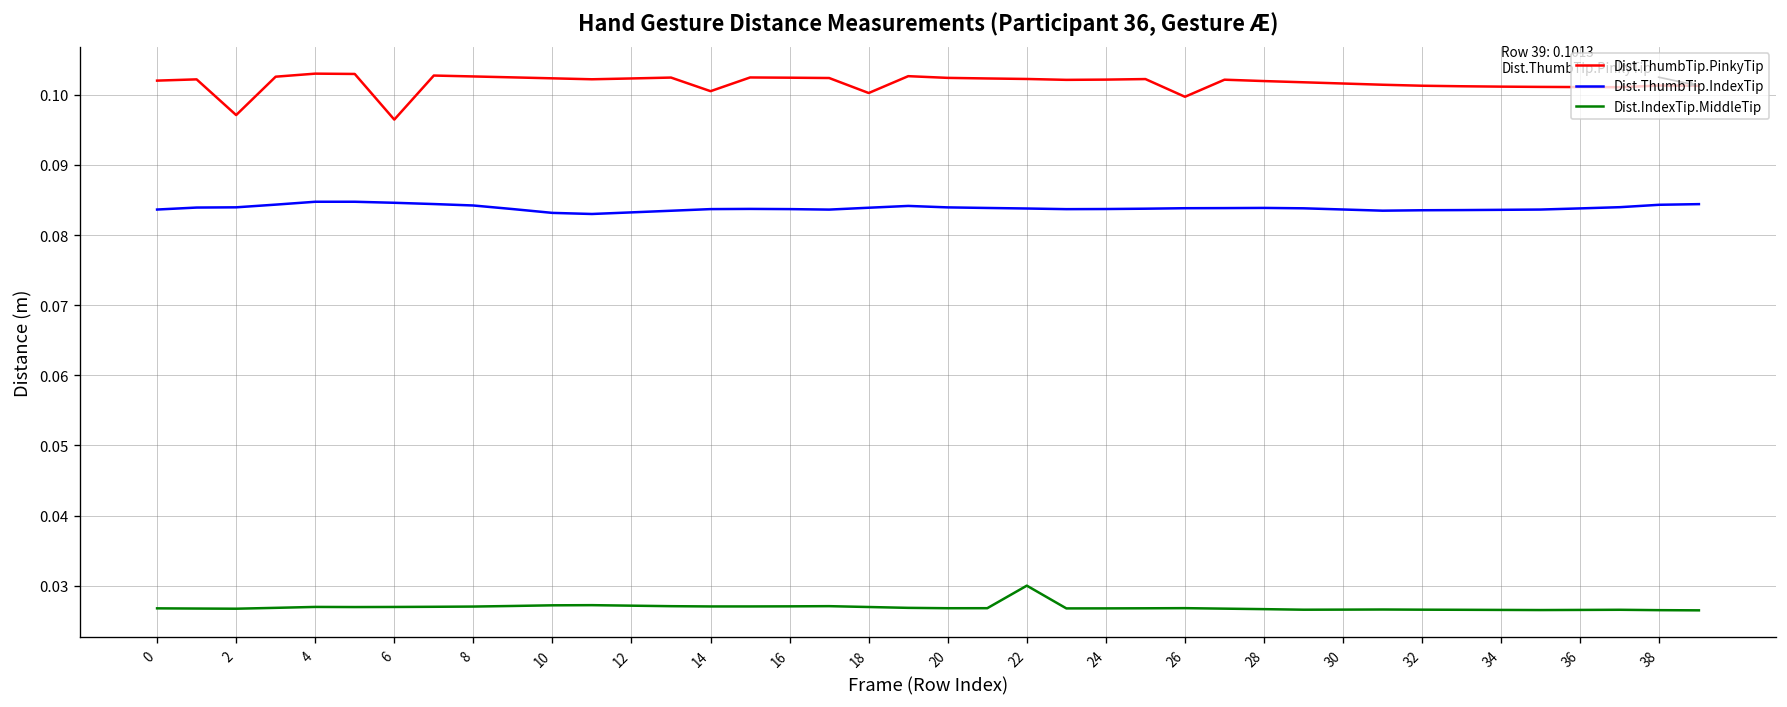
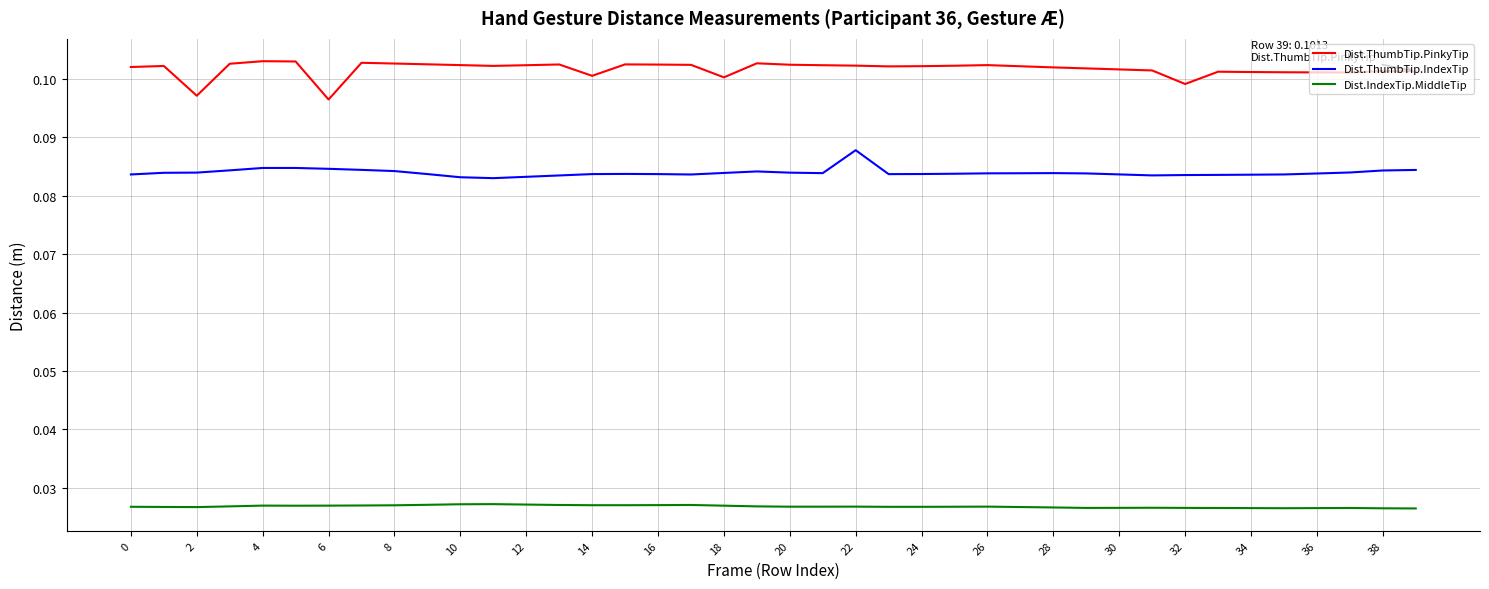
  {
    "Dist.ThumbTip.PinkyTip": {
      "0": 0.102,
      "2": 0.097,
      "4": 0.103,
      "6": 0.096,
      "8": 0.103,
      "10": 0.102,
      "12": 0.102,
      "14": 0.101,
      "16": 0.102,
      "18": 0.100,
      "20": 0.102,
      "22": 0.102,
      "24": 0.102,
-     "26": 0.100,
+     "26": 0.102,
      "28": 0.102,
      "30": 0.102,
-     "32": 0.101
+     "32": 0.099
    },
    "Dist.ThumbTip.IndexTip": {
      "0": 0.084,
      "2": 0.084,
      "4": 0.085,
      "6": 0.085,
      "8": 0.084,
      "10": 0.083,
      "12": 0.083,
      "14": 0.084,
      "16": 0.084,
      "18": 0.084,
      "20": 0.084,
-     "22": 0.084,
+     "22": 0.088,
      "24": 0.084,
      "26": 0.084,
      "28": 0.084,
      "30": 0.084,
      "32": 0.084,
      "34": 0.084,
      "36": 0.084,
      "38": 0.084
    },
    "Dist.IndexTip.MiddleTip": {
      "0": 0.027,
      "2": 0.027,
      "4": 0.027,
      "6": 0.027,
      "8": 0.027,
      "10": 0.027,
      "12": 0.027,
      "14": 0.027,
      "16": 0.027,
      "18": 0.027,
      "20": 0.027,
-     "22": 0.030,
+     "22": 0.027,
      "24": 0.027,
      "26": 0.027,
      "28": 0.027,
      "30": 0.027,
      "32": 0.027,
      "34": 0.027,
      "36": 0.027,
      "38": 0.027
    }
  }
